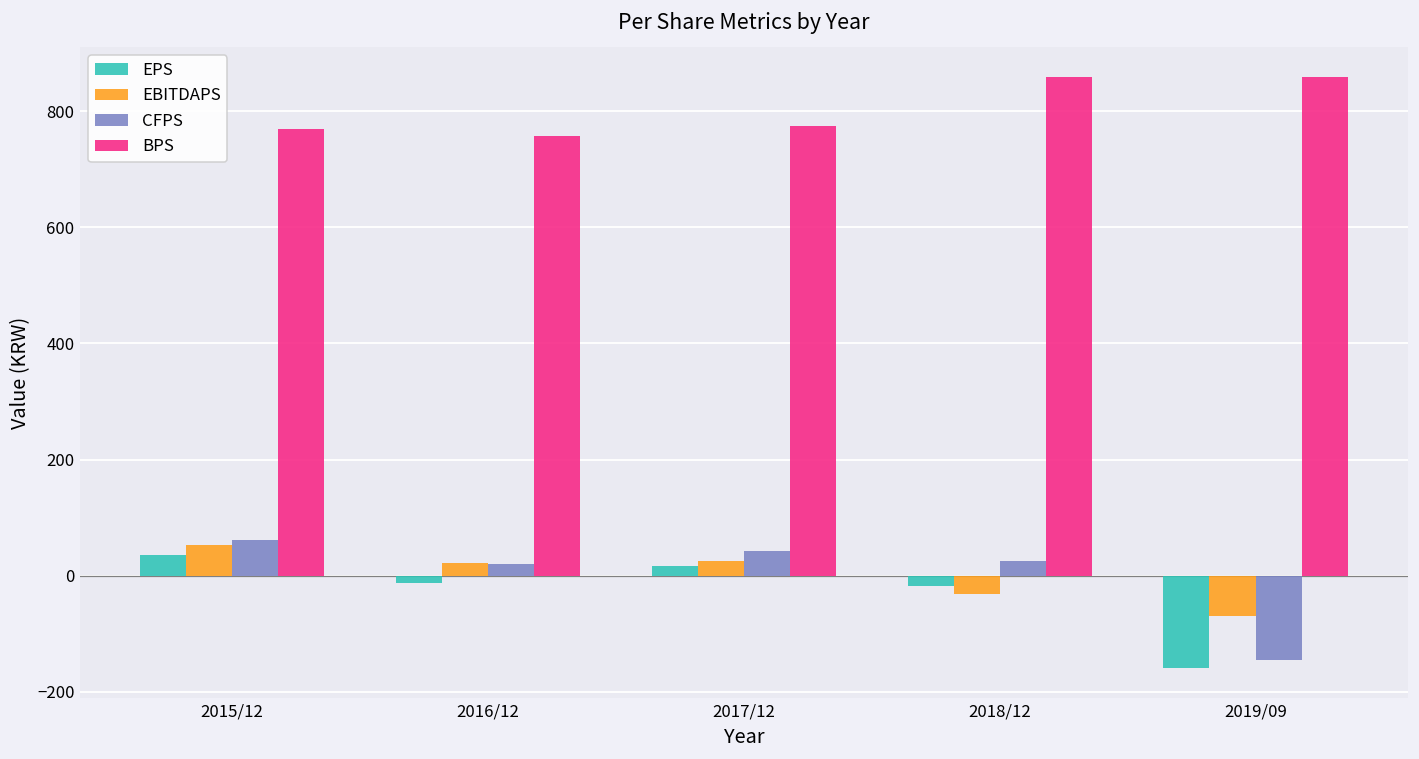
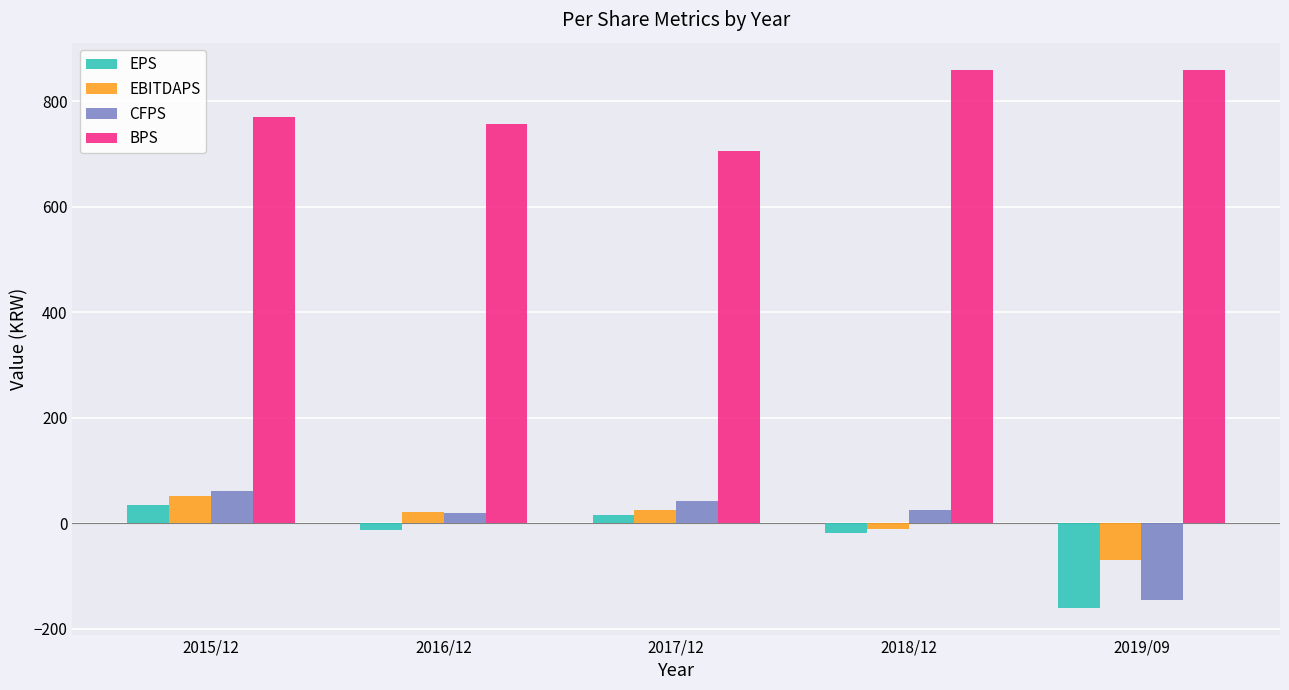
  {
    "EPS": {
      "2015/12": 40,
      "2016/12": -10,
      "2017/12": 20,
      "2018/12": -20,
      "2019/09": -160
    },
    "EBITDAPS": {
      "2015/12": 50,
      "2016/12": 20,
      "2017/12": 30,
-     "2018/12": -30,
+     "2018/12": -10,
      "2019/09": -70
    },
    "CFPS": {
      "2015/12": 60,
      "2016/12": 20,
      "2017/12": 40,
      "2018/12": 30,
      "2019/09": -150
    },
    "BPS": {
      "2015/12": 770,
      "2016/12": 760,
-     "2017/12": 770,
+     "2017/12": 710,
      "2018/12": 860,
      "2019/09": 860
    }
  }
